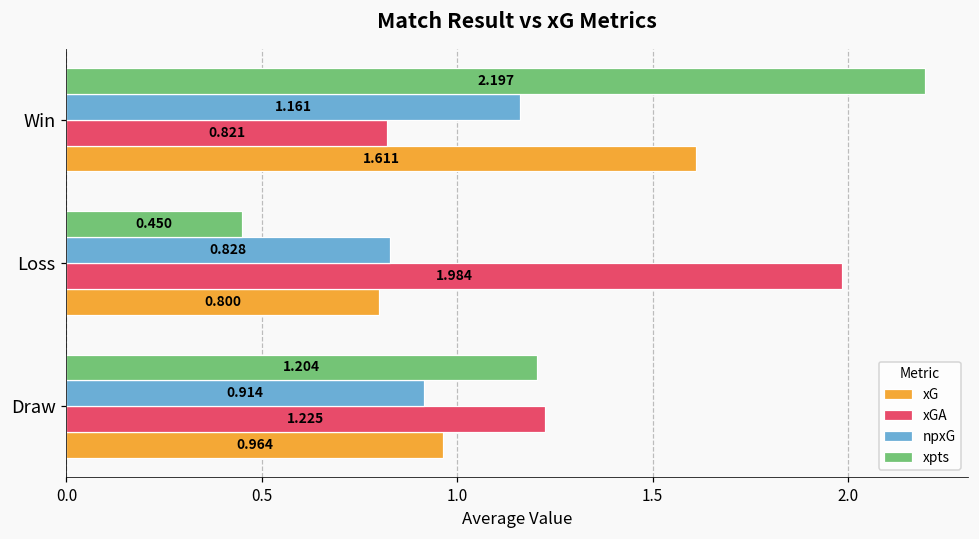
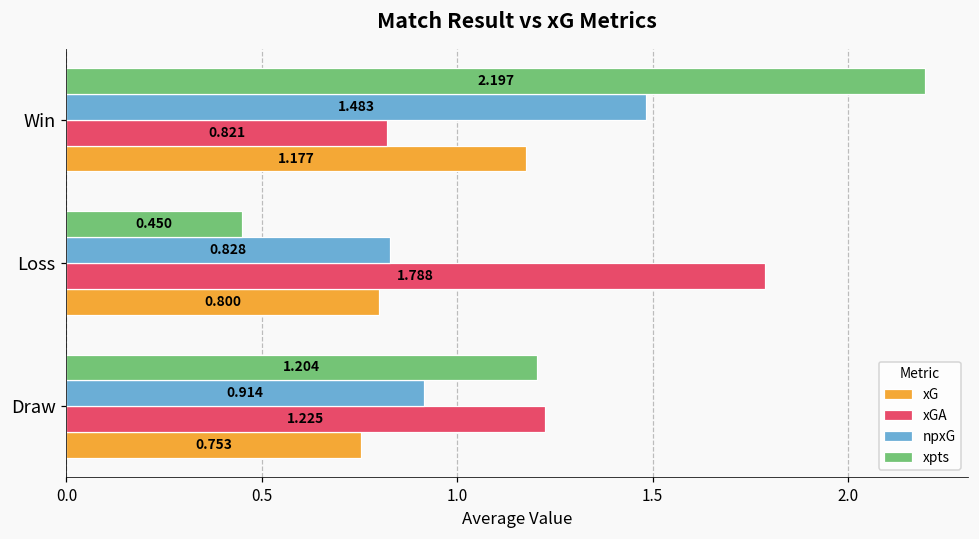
  {
    "xG": {
-     "Win": 1.611,
+     "Win": 1.177,
      "Loss": 0.800,
-     "Draw": 0.964
+     "Draw": 0.753
    },
    "xGA": {
      "Win": 0.821,
-     "Loss": 1.984,
+     "Loss": 1.788,
      "Draw": 1.225
    },
    "npxG": {
-     "Win": 1.161,
+     "Win": 1.483,
      "Loss": 0.828,
      "Draw": 0.914
    },
    "xpts": {
      "Win": 2.197,
      "Loss": 0.450,
      "Draw": 1.204
    }
  }
